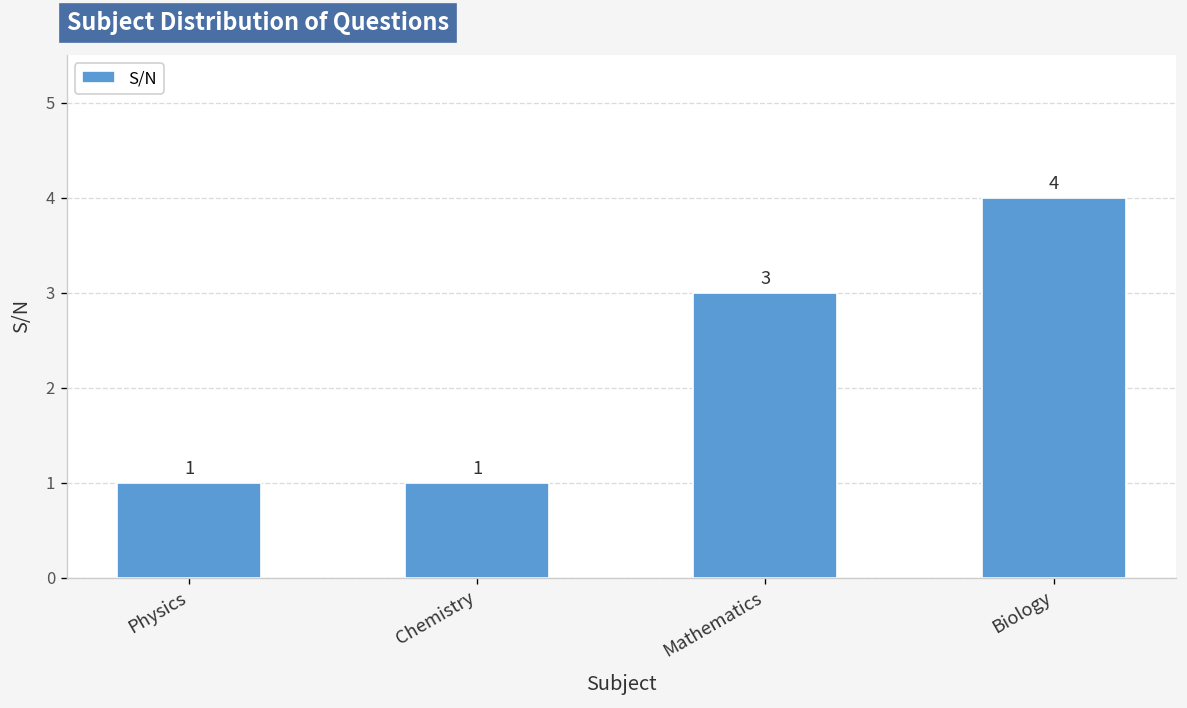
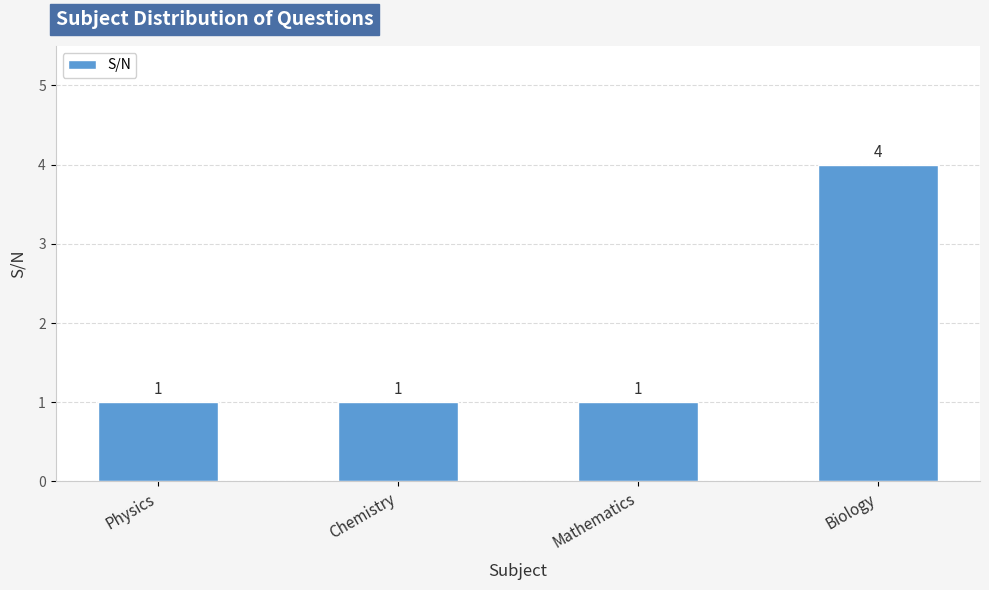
  {
    "Physics": 1,
    "Chemistry": 1,
-   "Mathematics": 3,
+   "Mathematics": 1,
    "Biology": 4
  }
